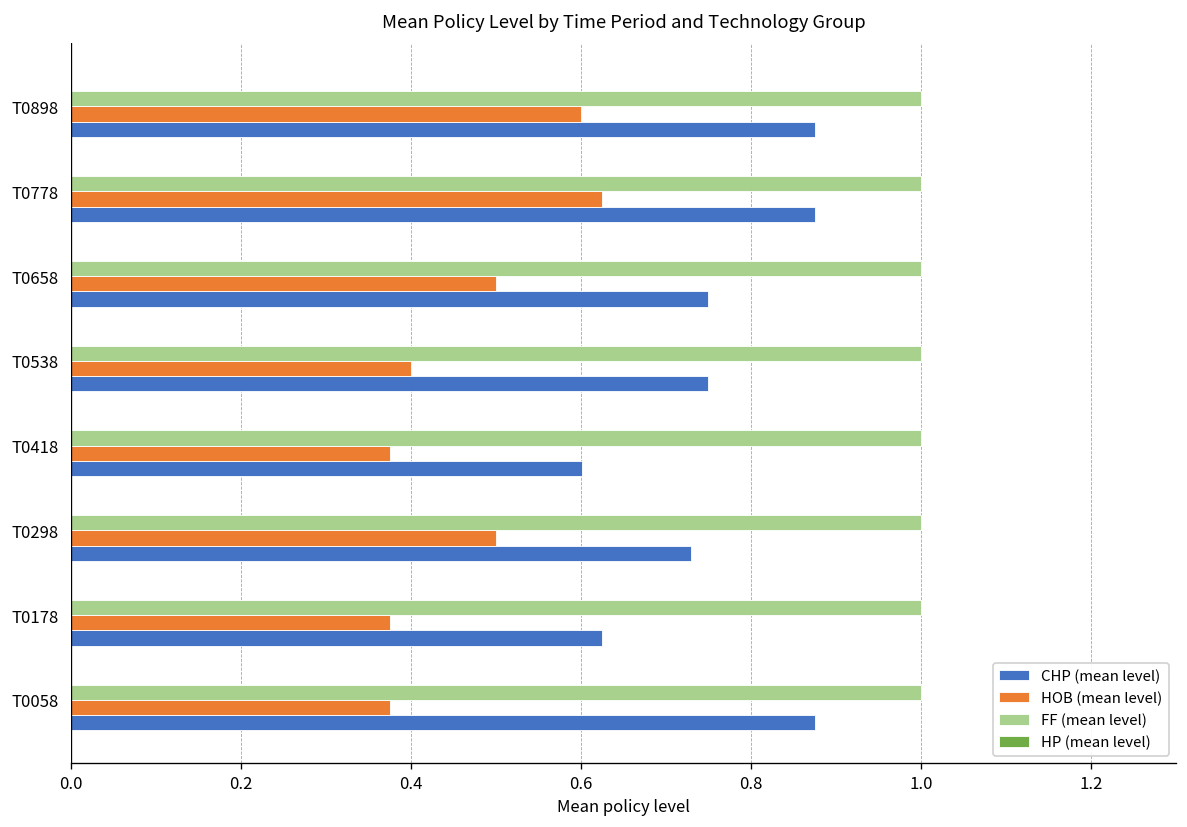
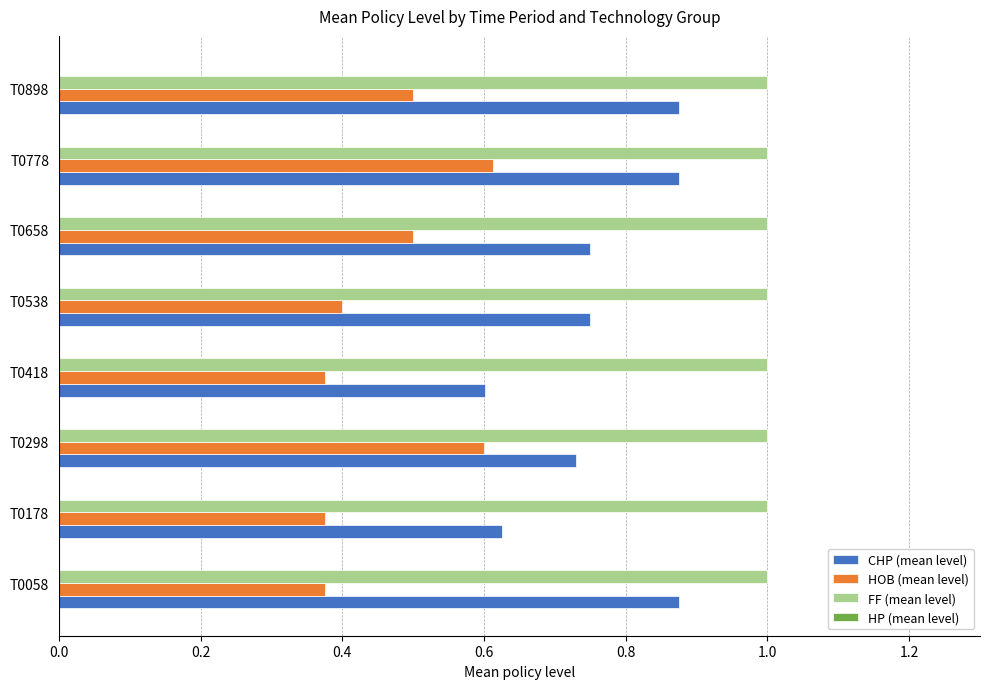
  {
    "CHP (mean level)": {
      "T0898": 0.88,
      "T0778": 0.88,
      "T0658": 0.75,
      "T0538": 0.75,
      "T0418": 0.60,
      "T0298": 0.73,
      "T0178": 0.63,
      "T0058": 0.88
    },
    "HOB (mean level)": {
-     "T0898": 0.6,
-     "T0778": 0.63,
+     "T0898": 0.5,
+     "T0778": 0.61,
      "T0658": 0.50,
      "T0538": 0.40,
      "T0418": 0.38,
-     "T0298": 0.5,
+     "T0298": 0.6,
      "T0178": 0.38,
      "T0058": 0.38
    },
    "FF (mean level)": {
      "T0898": 1.00,
      "T0778": 1.00,
      "T0658": 1.00,
      "T0538": 1.00,
      "T0418": 1.00,
      "T0298": 1.00,
      "T0178": 1.00,
      "T0058": 1.00
    },
    "HP (mean level)": {
      "T0898": 0.00,
      "T0778": 0.00,
      "T0658": 0.00,
      "T0538": 0.00,
      "T0418": 0.00,
      "T0298": 0.00,
      "T0178": 0.00,
      "T0058": 0.00
    }
  }
